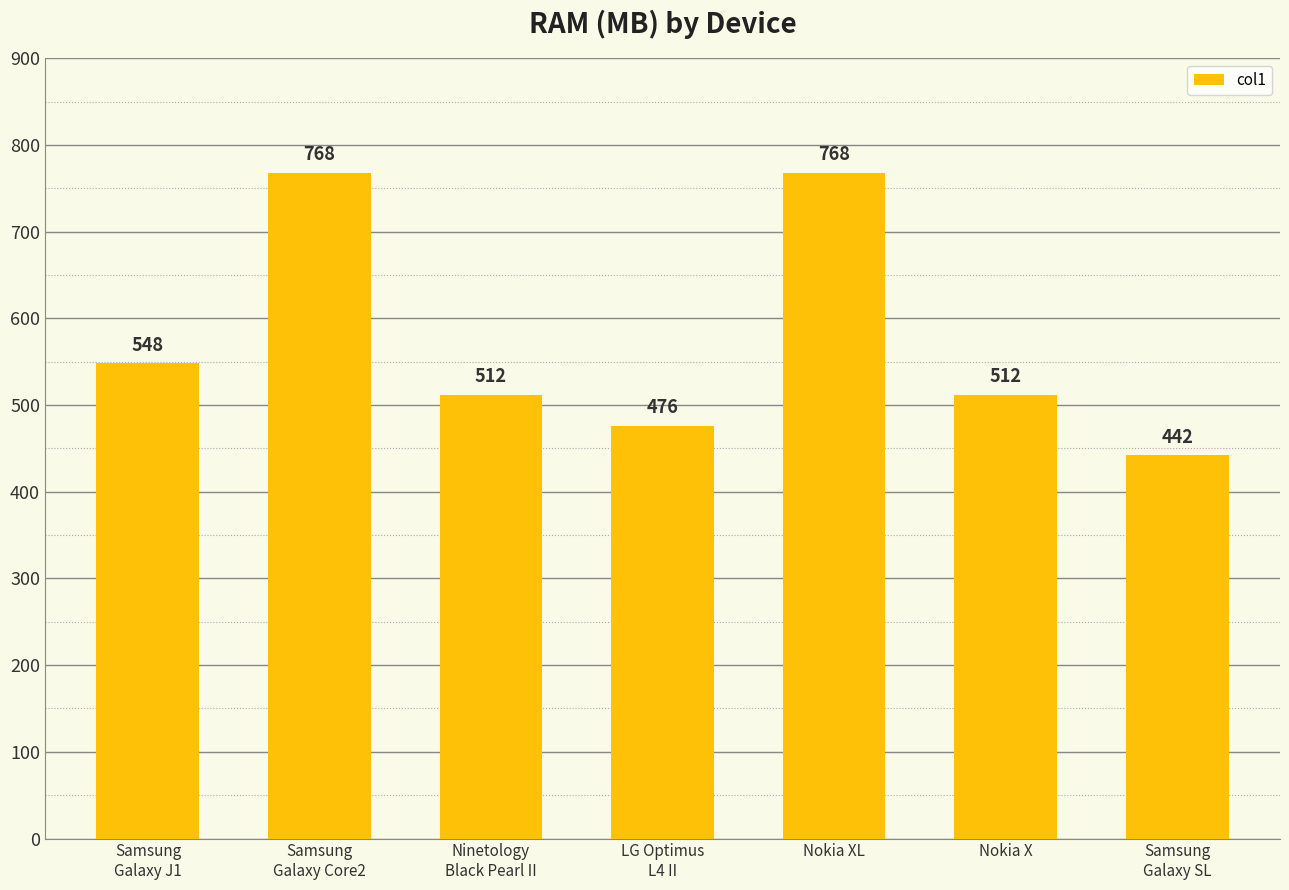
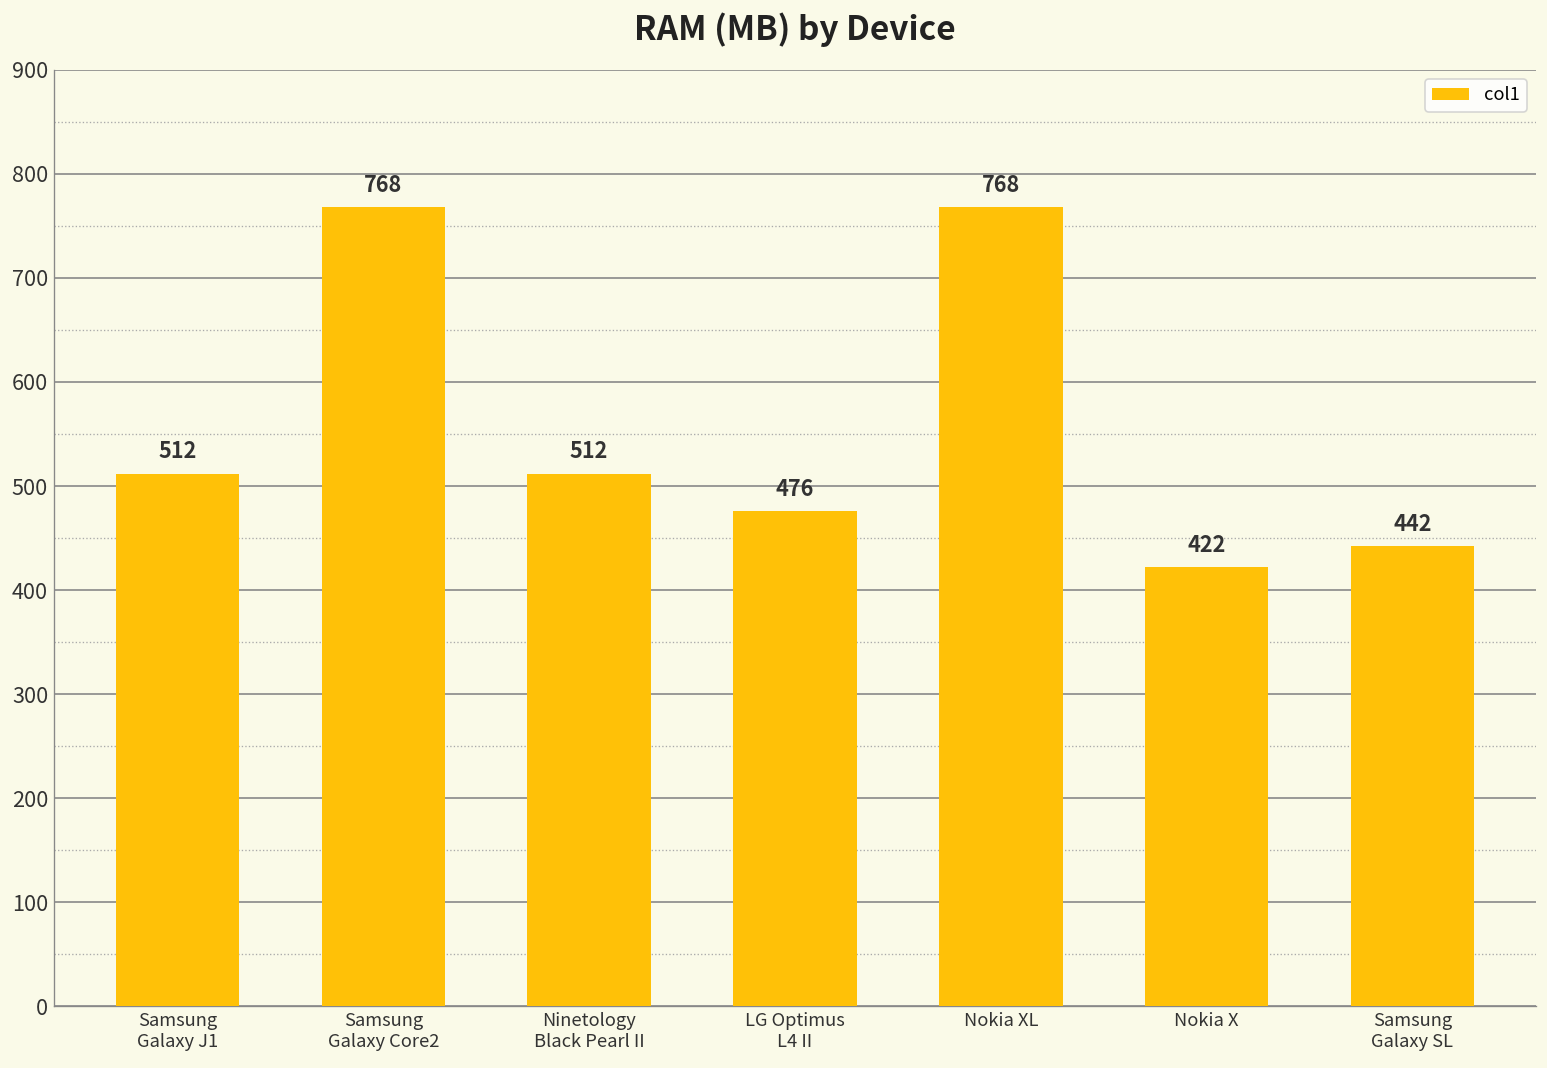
  {
-   "Samsung Galaxy J1": 548,
+   "Samsung Galaxy J1": 512,
    "Samsung Galaxy Core2": 768,
    "Ninetology Black Pearl II": 512,
    "LG Optimus L4 II": 476,
    "Nokia XL": 768,
-   "Nokia X": 512,
+   "Nokia X": 422,
    "Samsung Galaxy SL": 442
  }
